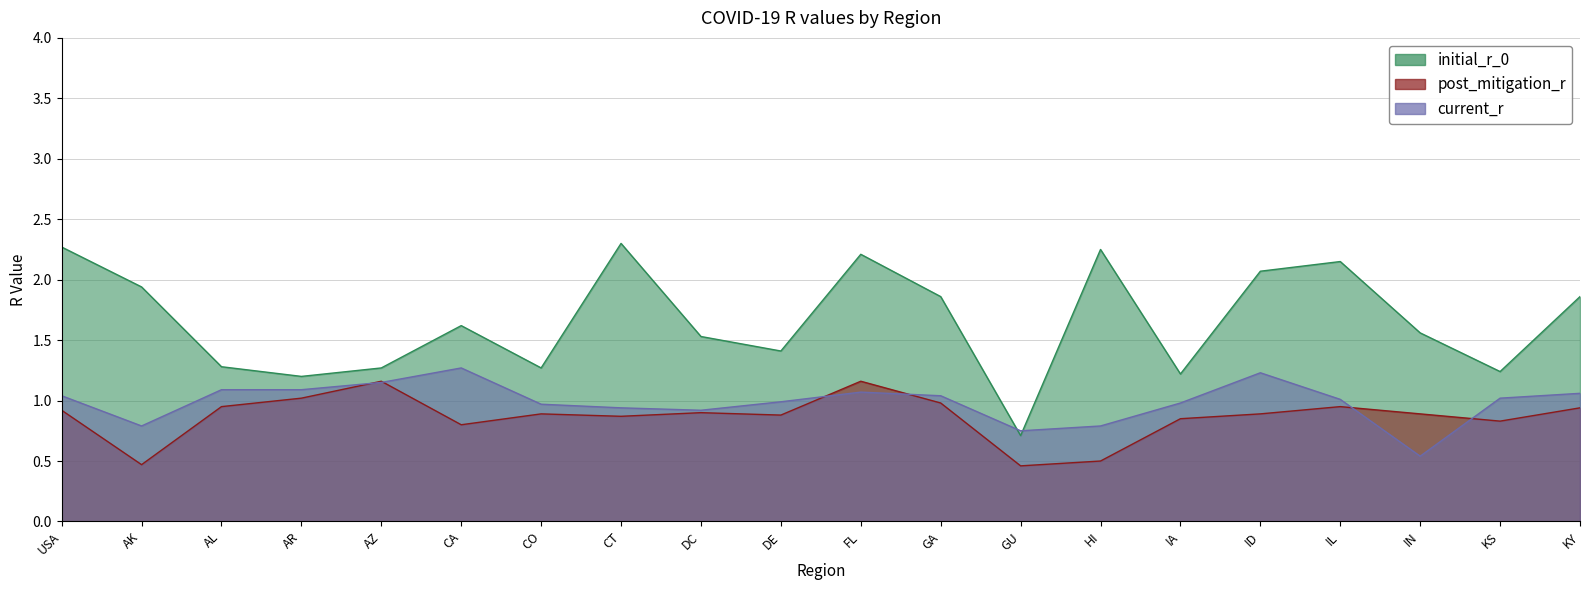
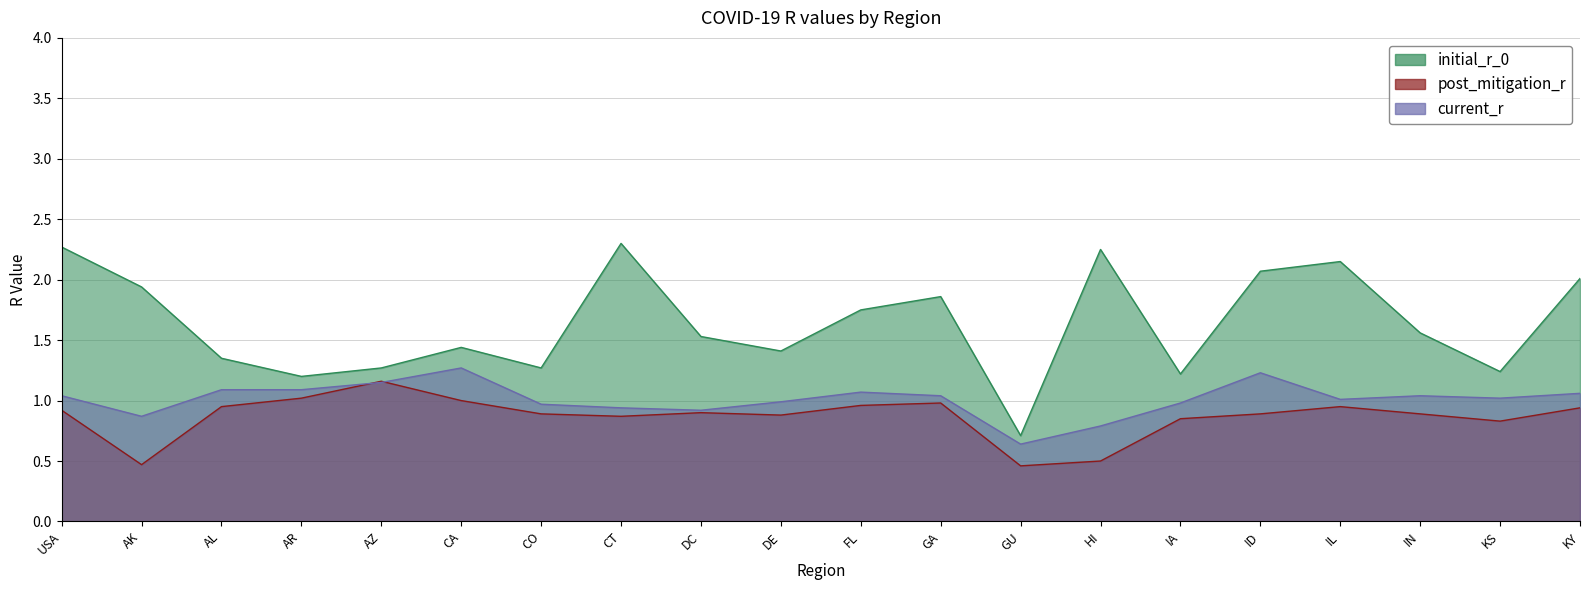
  {
    "initial_r_0": {
      "USA": 2.27,
      "AK": 1.94,
-     "AL": 1.28,
+     "AL": 1.35,
      "AR": 1.20,
      "AZ": 1.27,
-     "CA": 1.62,
+     "CA": 1.44,
      "CO": 1.27,
      "CT": 2.30,
      "DC": 1.53,
      "DE": 1.41,
-     "FL": 2.21,
+     "FL": 1.75,
      "GA": 1.86,
      "GU": 0.71,
      "HI": 2.25,
      "IA": 1.22,
      "ID": 2.07,
      "IL": 2.15,
      "IN": 1.56,
      "KS": 1.24,
-     "KY": 1.86
+     "KY": 2.01
    },
    "post_mitigation_r": {
      "USA": 0.92,
      "AK": 0.47,
      "AL": 0.95,
      "AR": 1.02,
-     "CA": 0.8,
+     "CA": 1.0,
      "CO": 0.89,
      "CT": 0.87,
      "DE": 0.88,
-     "FL": 1.16,
+     "FL": 0.96,
      "GA": 0.98,
      "GU": 0.46,
      "HI": 0.50,
      "IA": 0.85,
      "ID": 0.89,
      "IL": 0.95,
      "IN": 0.89,
      "KS": 0.83,
      "KY": 0.94
    },
    "current_r": {
      "USA": 1.04,
-     "AK": 0.79,
+     "AK": 0.87,
      "AL": 1.09,
      "AR": 1.09,
      "CA": 1.27,
      "CO": 0.97,
      "CT": 0.94,
      "DE": 0.99,
      "FL": 1.07,
      "GA": 1.04,
-     "GU": 0.75,
+     "GU": 0.64,
      "HI": 0.79,
      "IA": 0.98,
      "ID": 1.23,
      "IL": 1.01,
-     "IN": 0.54,
+     "IN": 1.04,
      "KS": 1.02,
      "KY": 1.06
    }
  }
